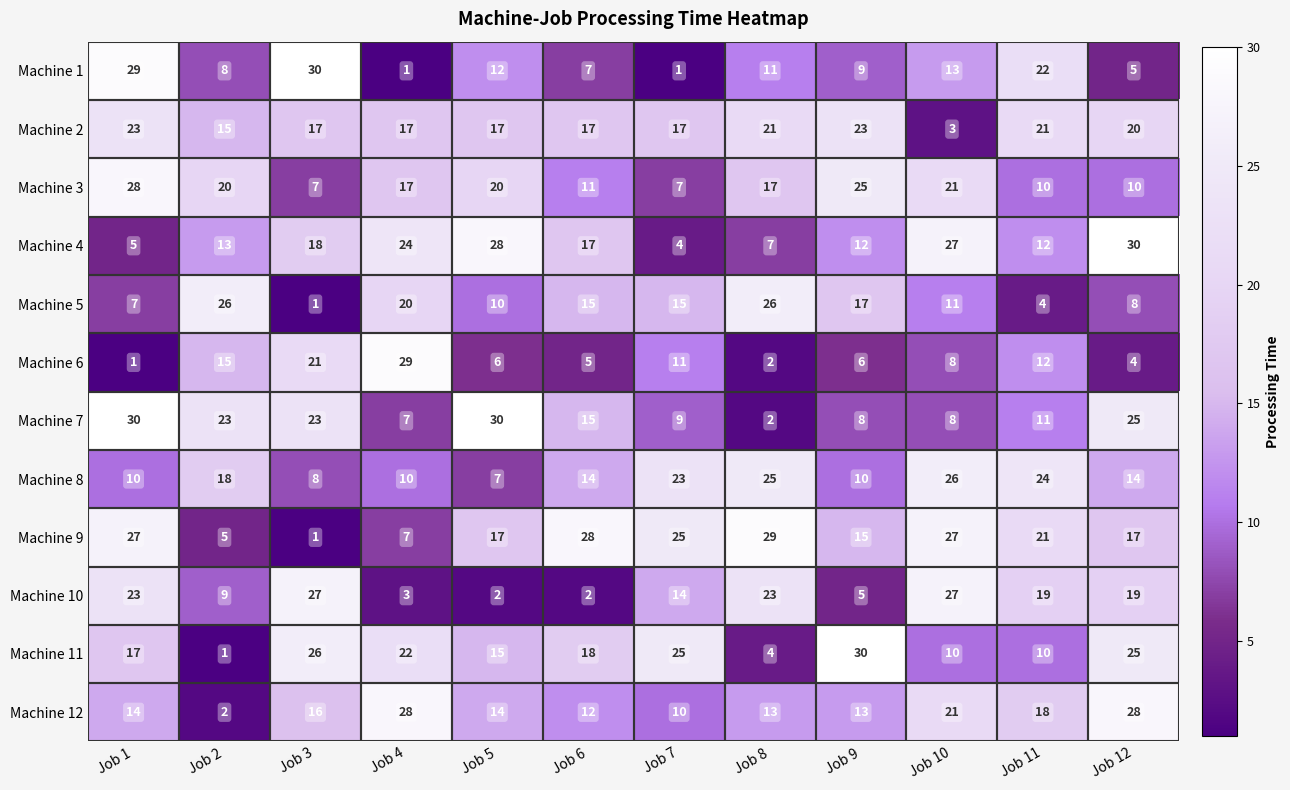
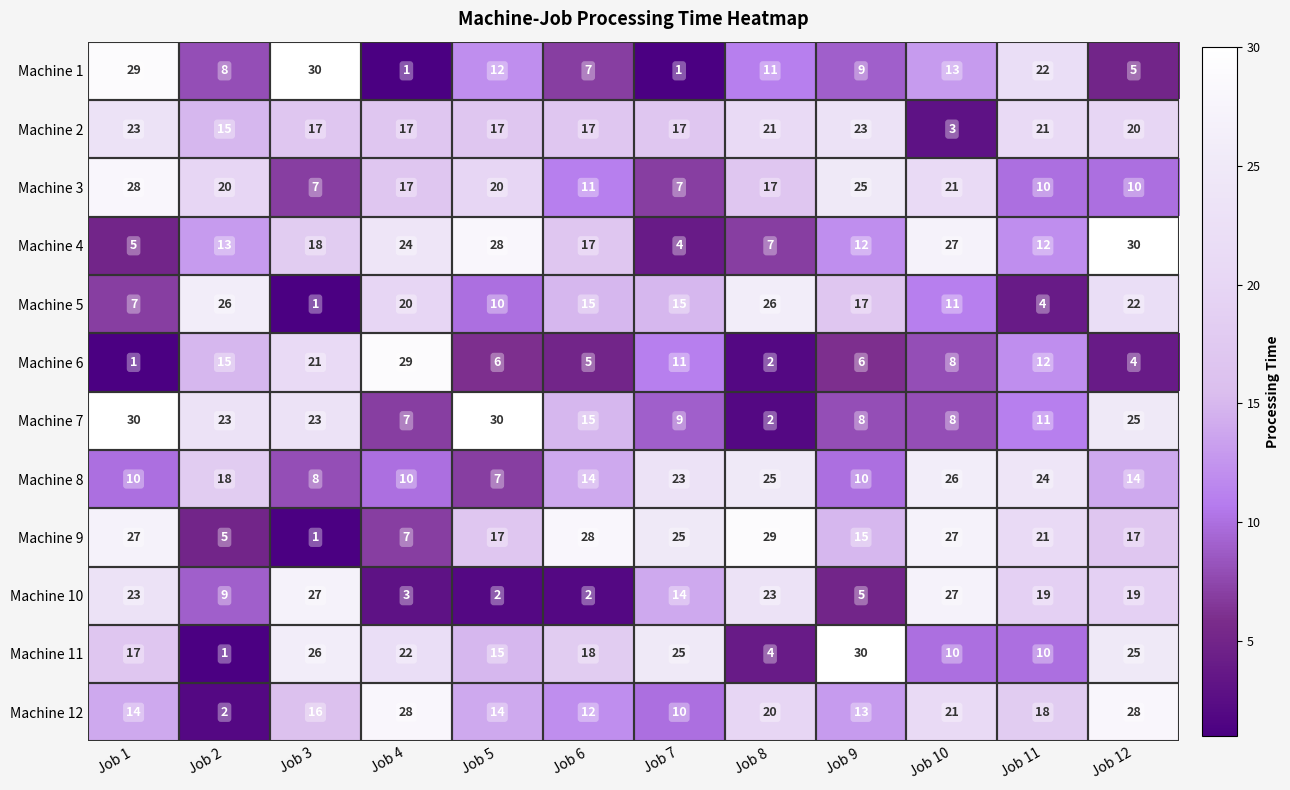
  {
    "Machine 5": {
-     "Job 12": 8
+     "Job 12": 22
    },
    "Machine 12": {
-     "Job 8": 13
+     "Job 8": 20
    }
  }
